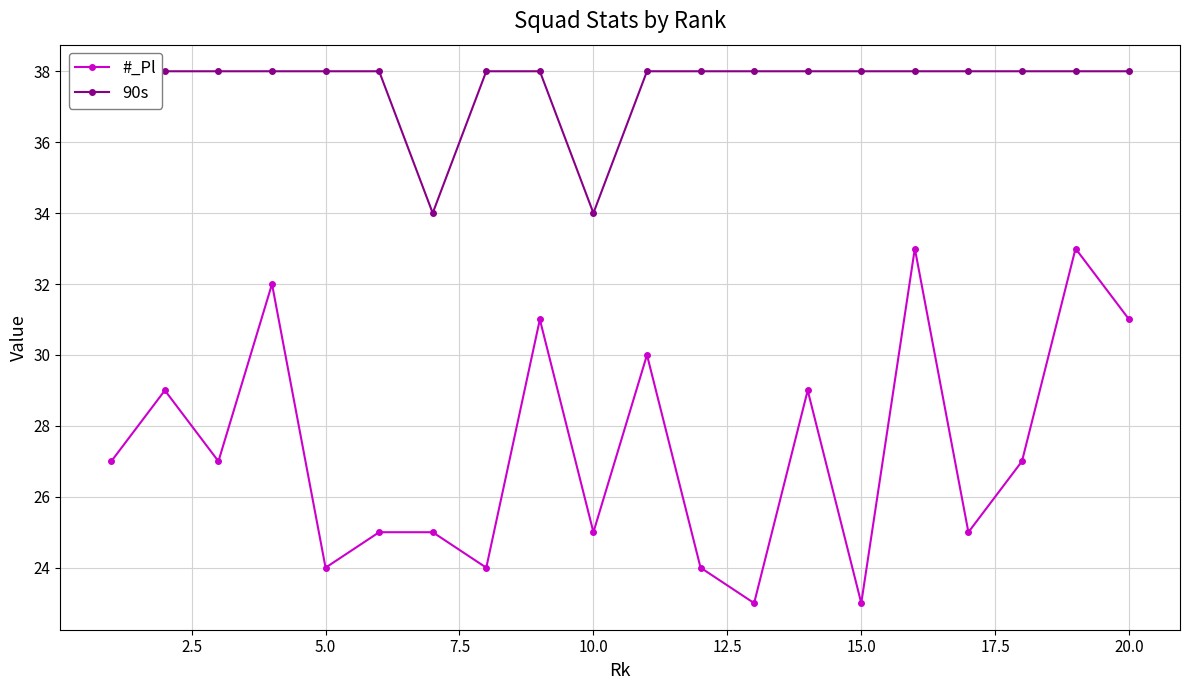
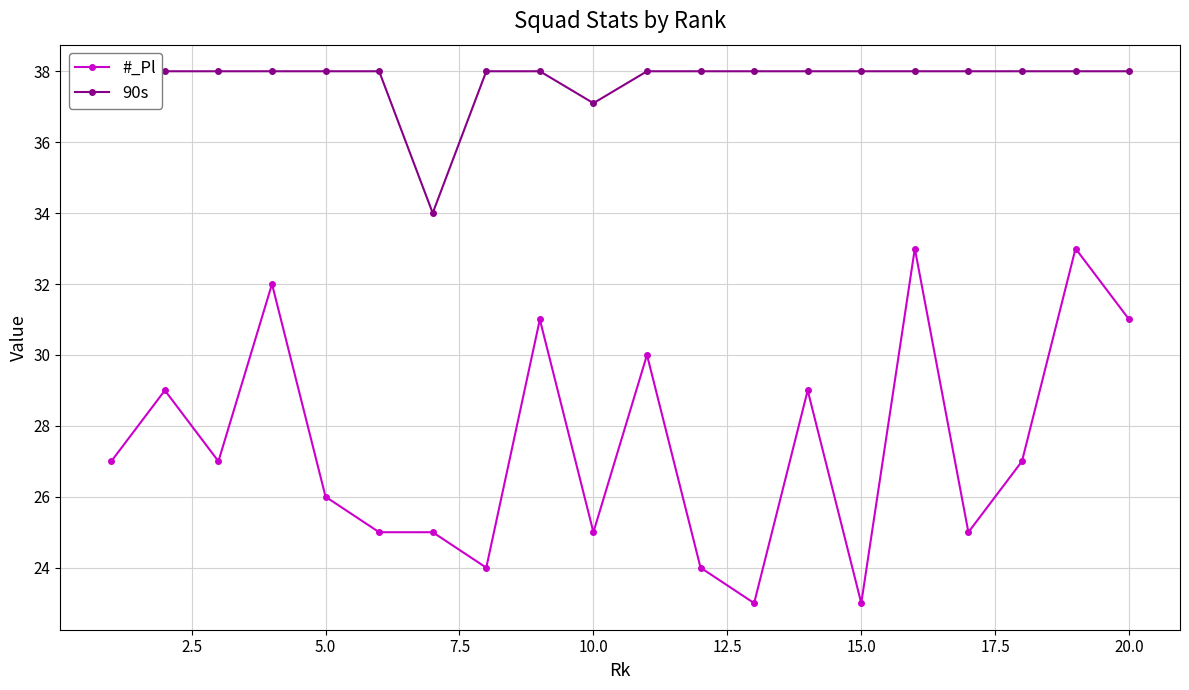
  {
    "#_Pl": {
-     "5.0": 24,
+     "5.0": 26,
      "10.0": 25,
      "15.0": 23,
      "20.0": 31
    },
    "90s": {
      "5.0": 38.0,
-     "10.0": 34.0,
+     "10.0": 37.1,
      "15.0": 38.0,
      "20.0": 38.0
    }
  }
